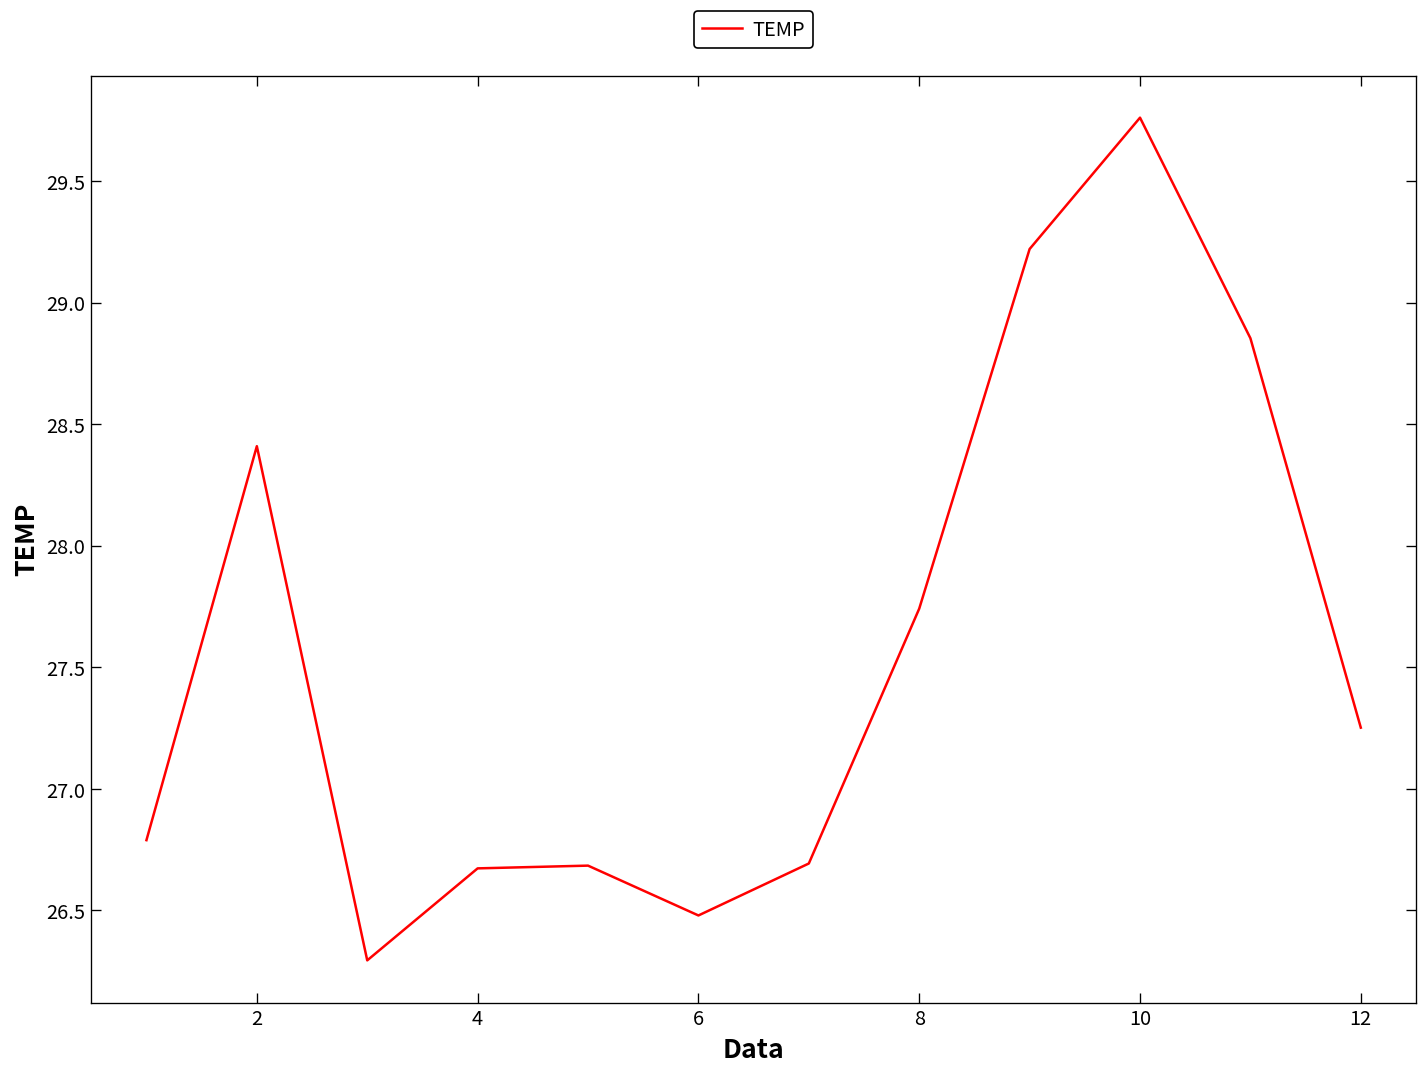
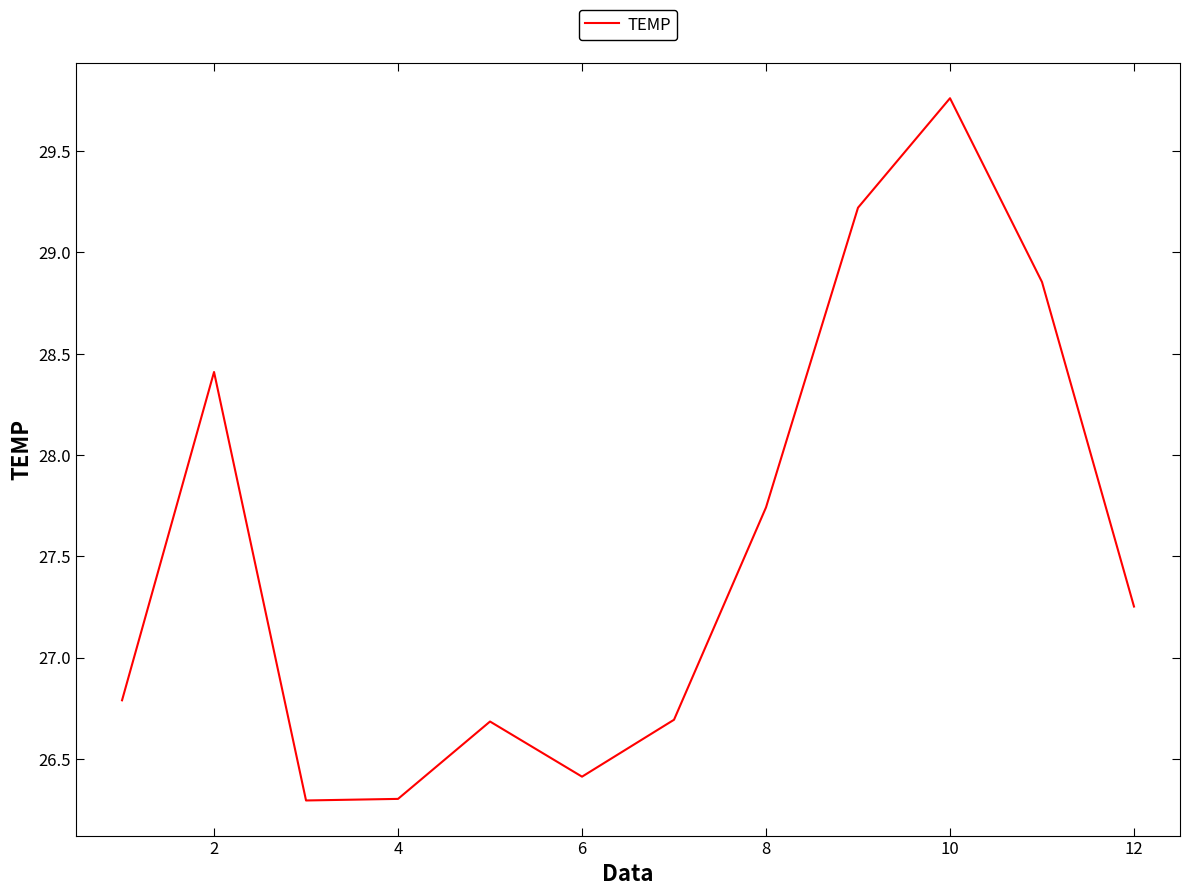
  {
    "2": 28.41,
-   "4": 26.67,
-   "6": 26.48,
+   "4": 26.30,
+   "6": 26.41,
    "8": 27.74,
    "10": 29.76,
    "12": 27.25
  }
